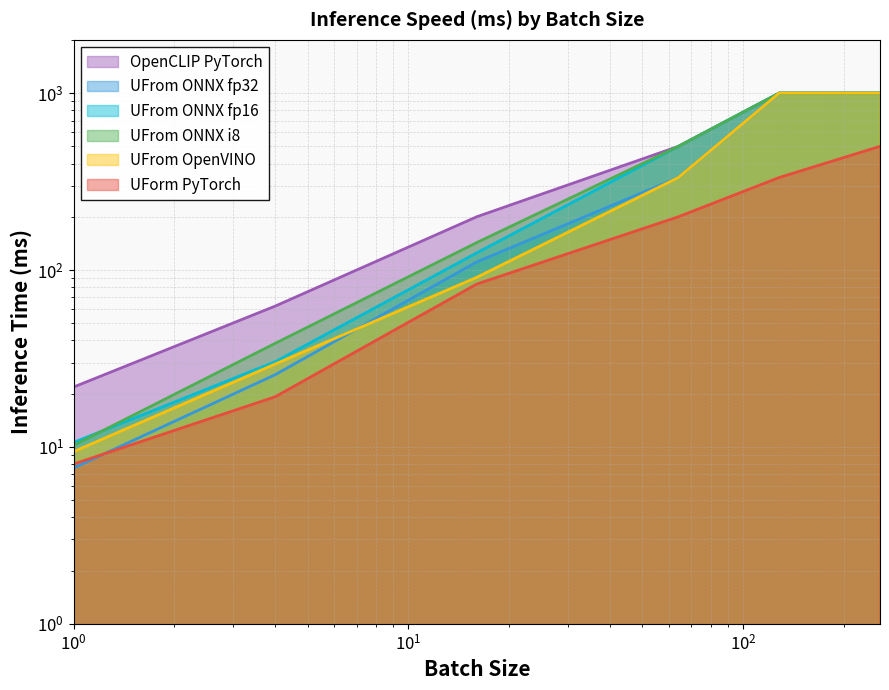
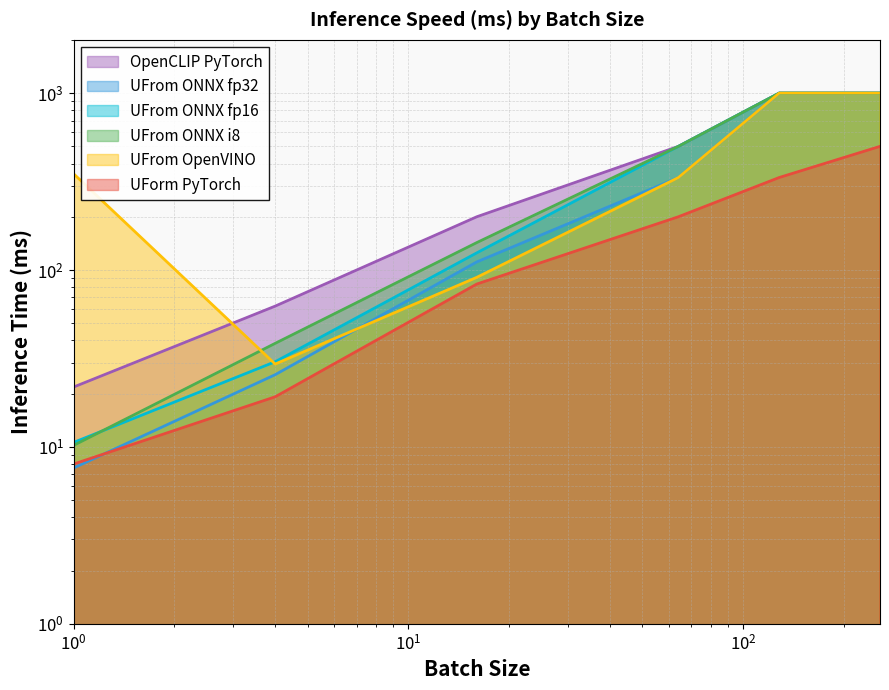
  {
    "OpenCLIP PyTorch": {
      "10^0": 22
    },
    "UFrom ONNX i8": {
      "10^0": 10
    },
    "UFrom OpenVINO": {
-     "10^0": 9
+     "10^0": 350
    },
    "UForm PyTorch": {
      "10^0": 8
    }
  }
